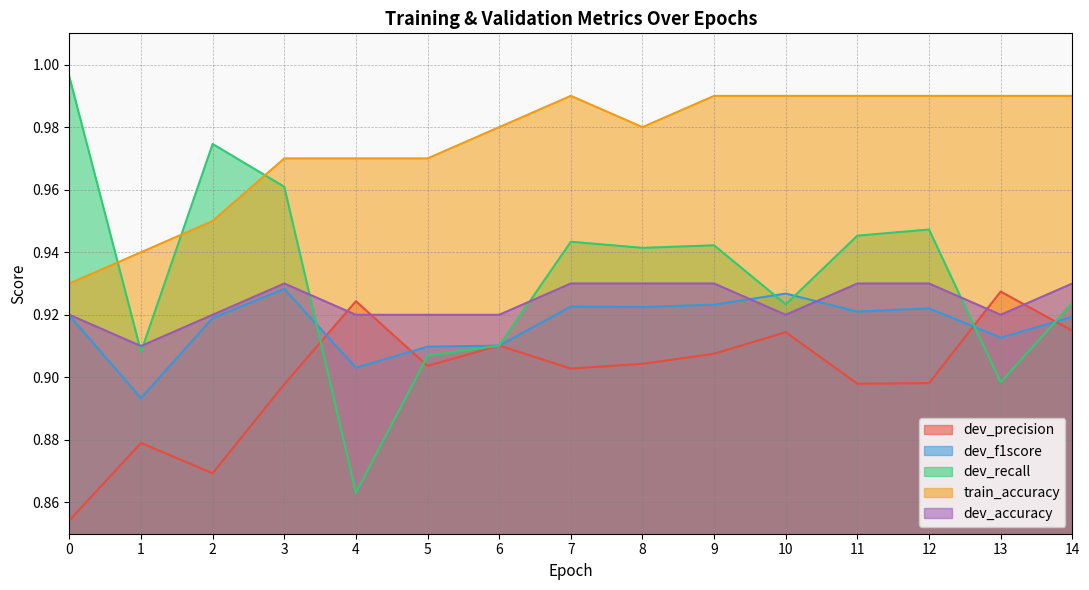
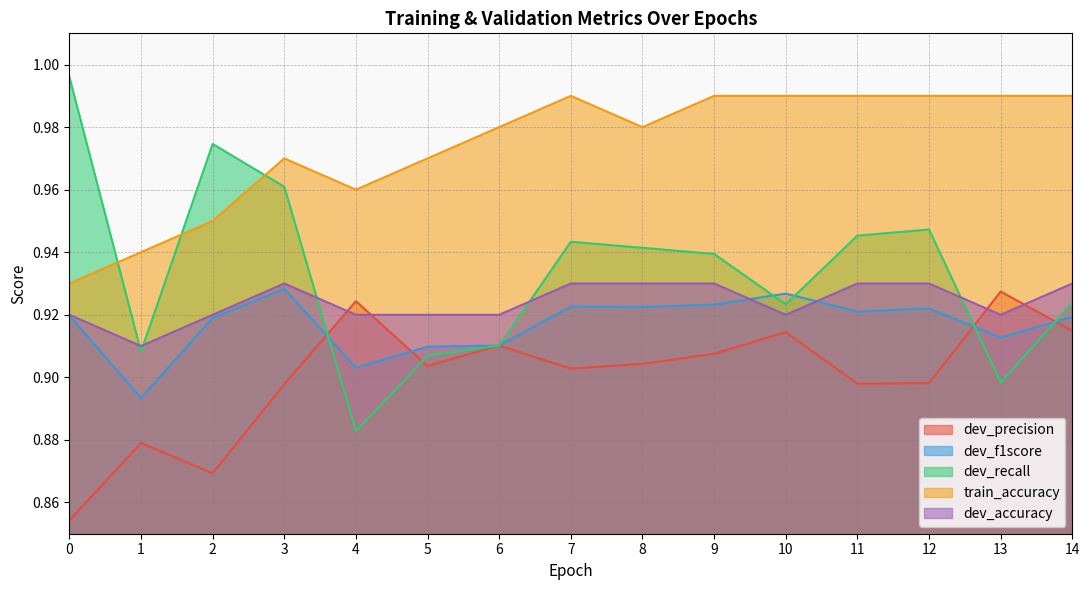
  {
    "dev_precision": {
      "0": 0.854,
      "1": 0.879,
      "2": 0.869,
      "3": 0.898,
      "4": 0.924,
      "5": 0.904,
      "7": 0.903,
      "8": 0.904,
      "9": 0.908,
      "10": 0.914,
      "11": 0.898,
      "12": 0.898,
      "13": 0.927,
      "14": 0.915
    },
    "dev_f1score": {
      "1": 0.893,
      "2": 0.919,
      "3": 0.928,
      "4": 0.903,
      "5": 0.910,
      "7": 0.923,
      "8": 0.922,
      "9": 0.923,
      "10": 0.927,
      "11": 0.921,
      "12": 0.922,
      "13": 0.913,
      "14": 0.919
    },
    "dev_recall": {
      "0": 0.996,
      "1": 0.908,
      "2": 0.975,
      "3": 0.961,
-     "4": 0.863,
+     "4": 0.883,
      "5": 0.907,
      "7": 0.943,
      "8": 0.941,
-     "9": 0.942,
+     "9": 0.939,
      "10": 0.923,
      "11": 0.945,
      "12": 0.947,
      "13": 0.898,
      "14": 0.924
    },
    "train_accuracy": {
      "0": 0.93,
      "1": 0.94,
      "2": 0.95,
      "3": 0.97,
-     "4": 0.97,
+     "4": 0.96,
      "5": 0.97,
      "6": 0.98,
      "7": 0.99,
      "8": 0.98,
      "9": 0.99,
      "10": 0.99,
      "11": 0.99,
      "12": 0.99,
      "13": 0.99,
      "14": 0.99
    },
    "dev_accuracy": {
      "1": 0.910,
      "2": 0.920,
      "3": 0.930,
      "4": 0.920,
      "5": 0.920,
      "6": 0.920,
      "7": 0.930,
      "8": 0.930,
      "9": 0.930,
      "10": 0.920,
      "11": 0.930,
      "12": 0.930,
      "13": 0.920,
      "14": 0.930
    }
  }
